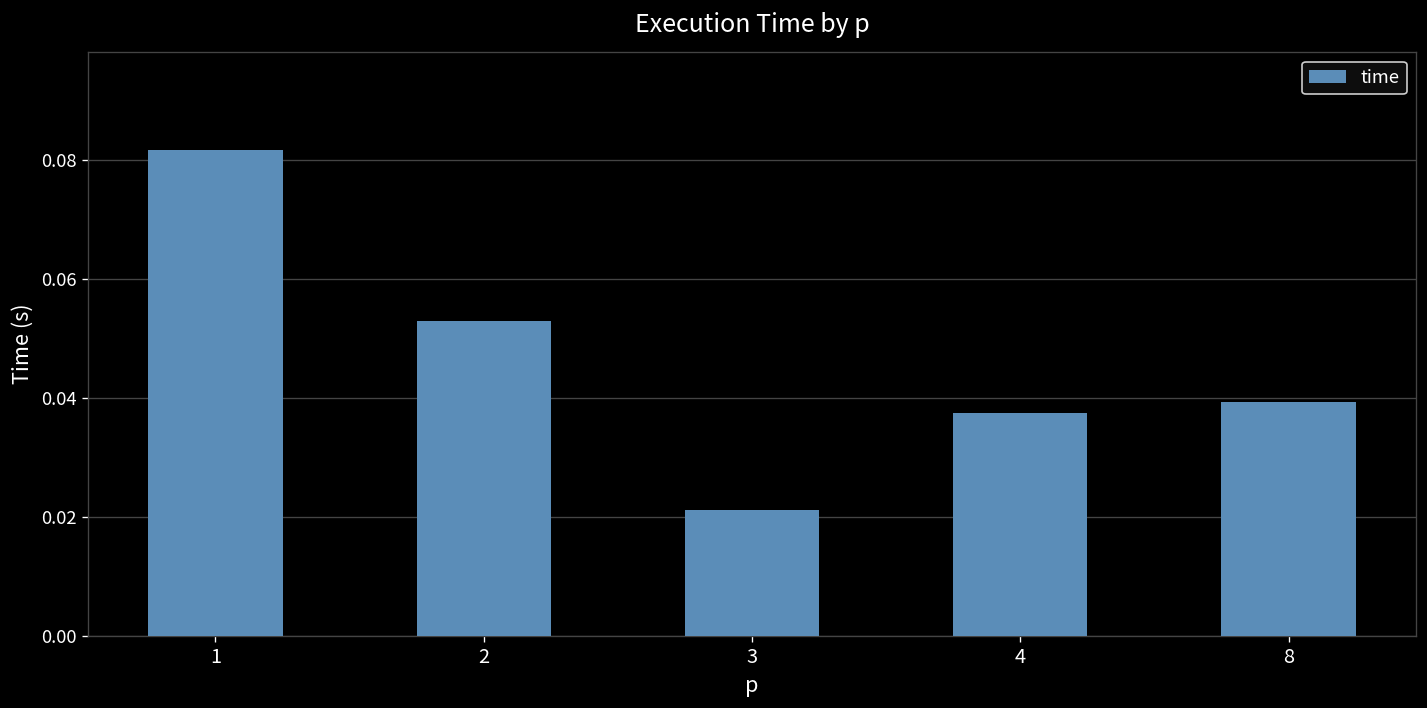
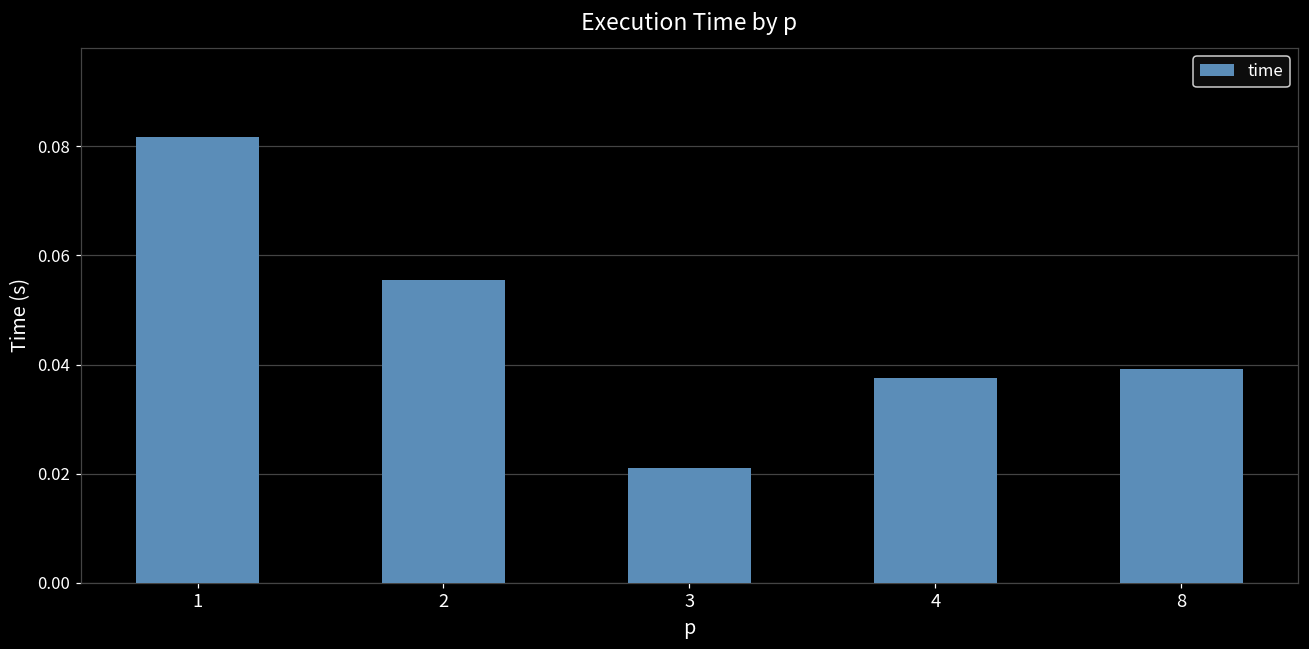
  {
    "1": 0.082,
-   "2": 0.053,
+   "2": 0.055,
    "3": 0.021,
    "4": 0.037,
    "8": 0.039
  }
